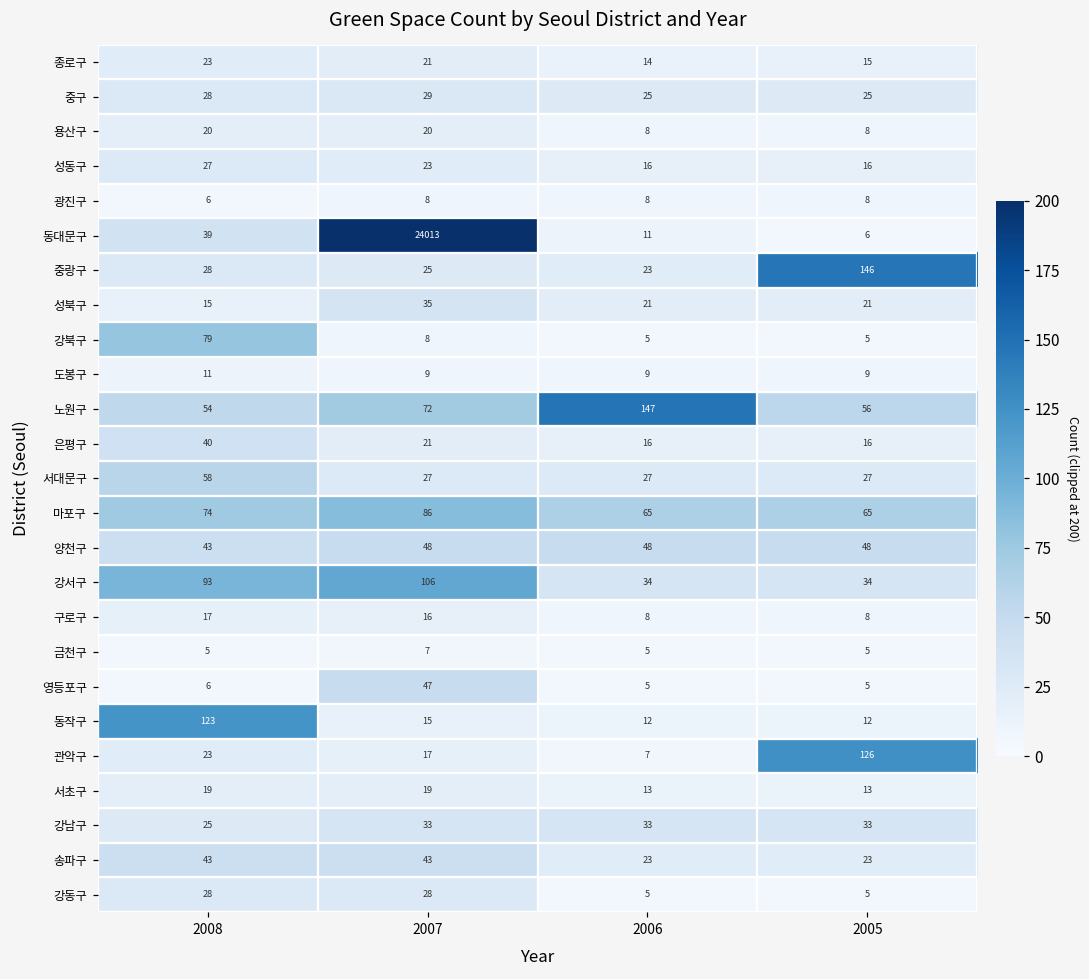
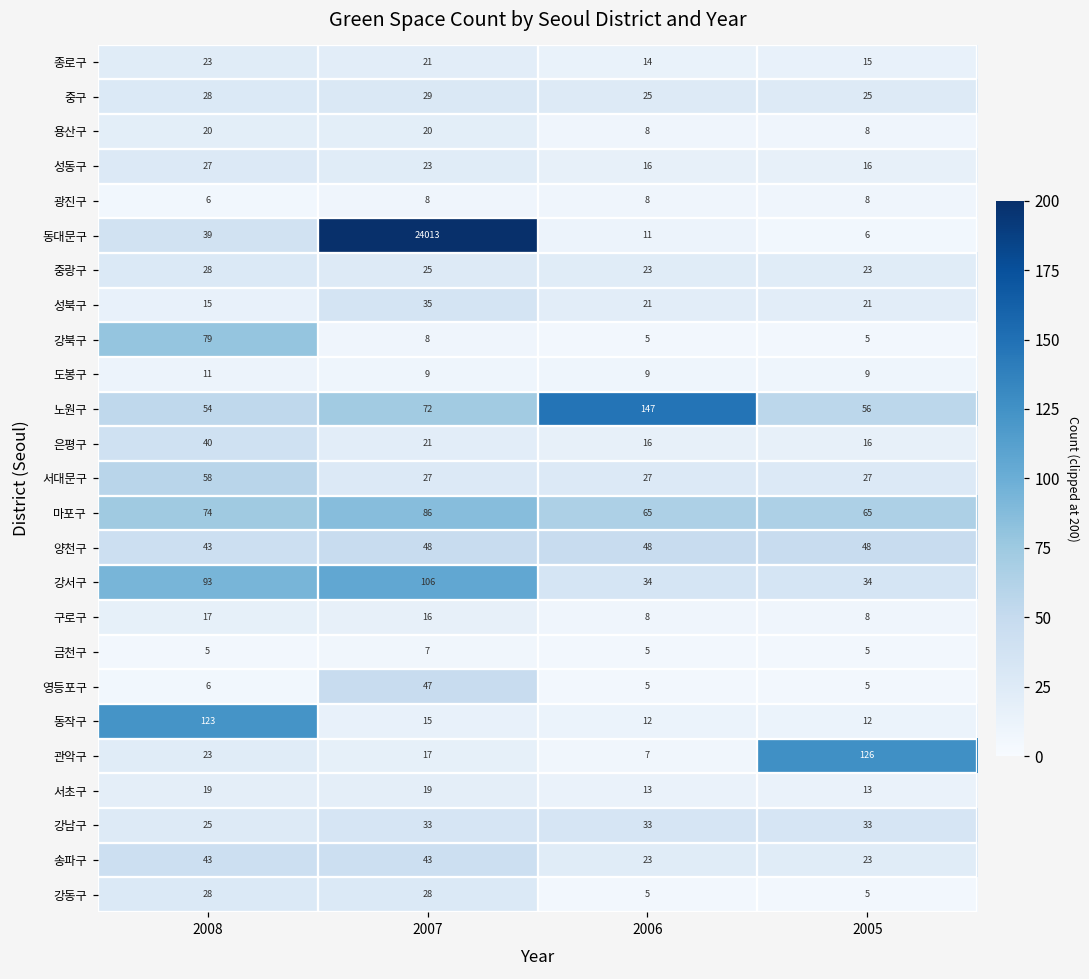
  {
    "종로구": {
      "2008": 23,
      "2007": 21,
      "2006": 14,
      "2005": 15
    },
    "중구": {
      "2008": 28,
      "2007": 29,
      "2006": 25,
      "2005": 25
    },
    "용산구": {
      "2008": 20,
      "2007": 20,
      "2006": 8,
      "2005": 8
    },
    "성동구": {
      "2008": 27,
      "2007": 23,
      "2006": 16,
      "2005": 16
    },
    "광진구": {
      "2008": 6,
      "2007": 8,
      "2006": 8,
      "2005": 8
    },
    "동대문구": {
      "2008": 39,
      "2007": 24013,
      "2006": 11,
      "2005": 6
    },
    "중랑구": {
      "2008": 28,
      "2007": 25,
      "2006": 23,
-     "2005": 146
+     "2005": 23
    },
    "성북구": {
      "2008": 15,
      "2007": 35,
      "2006": 21,
      "2005": 21
    },
    "강북구": {
      "2008": 79,
      "2007": 8,
      "2006": 5,
      "2005": 5
    },
    "도봉구": {
      "2008": 11,
      "2007": 9,
      "2006": 9,
      "2005": 9
    },
    "노원구": {
      "2008": 54,
      "2007": 72,
      "2006": 147,
      "2005": 56
    },
    "은평구": {
      "2008": 40,
      "2007": 21,
      "2006": 16,
      "2005": 16
    },
    "서대문구": {
      "2008": 58,
      "2007": 27,
      "2006": 27,
      "2005": 27
    },
    "마포구": {
      "2008": 74,
      "2007": 86,
      "2006": 65,
      "2005": 65
    },
    "양천구": {
      "2008": 43,
      "2007": 48,
      "2006": 48,
      "2005": 48
    },
    "강서구": {
      "2008": 93,
      "2007": 106,
      "2006": 34,
      "2005": 34
    },
    "구로구": {
      "2008": 17,
      "2007": 16,
      "2006": 8,
      "2005": 8
    },
    "금천구": {
      "2008": 5,
      "2007": 7,
      "2006": 5,
      "2005": 5
    },
    "영등포구": {
      "2008": 6,
      "2007": 47,
      "2006": 5,
      "2005": 5
    },
    "동작구": {
      "2008": 123,
      "2007": 15,
      "2006": 12,
      "2005": 12
    },
    "관악구": {
      "2008": 23,
      "2007": 17,
      "2006": 7,
      "2005": 126
    },
    "서초구": {
      "2008": 19,
      "2007": 19,
      "2006": 13,
      "2005": 13
    },
    "강남구": {
      "2008": 25,
      "2007": 33,
      "2006": 33,
      "2005": 33
    },
    "송파구": {
      "2008": 43,
      "2007": 43,
      "2006": 23,
      "2005": 23
    },
    "강동구": {
      "2008": 28,
      "2007": 28,
      "2006": 5,
      "2005": 5
    }
  }
